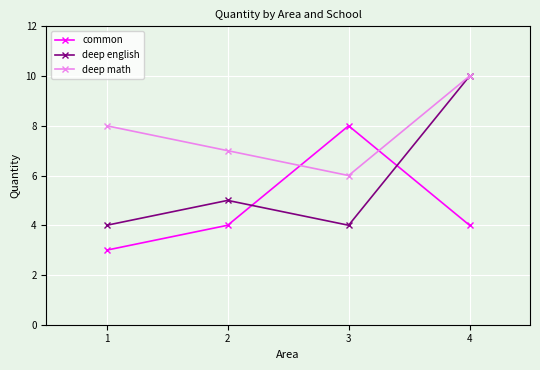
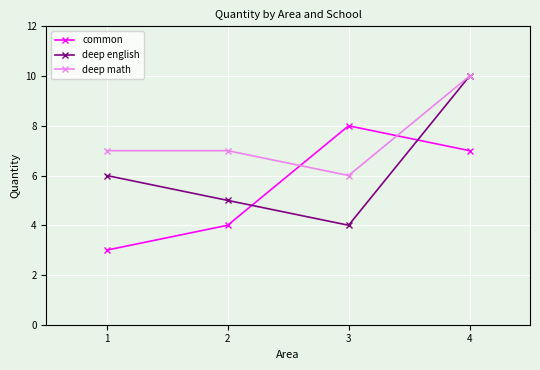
  {
    "common": {
      "1": 3,
      "2": 4,
      "3": 8,
-     "4": 4
+     "4": 7
    },
    "deep english": {
-     "1": 4,
+     "1": 6,
      "2": 5,
      "3": 4
    },
    "deep math": {
-     "1": 8,
+     "1": 7,
      "2": 7,
      "3": 6
    }
  }
